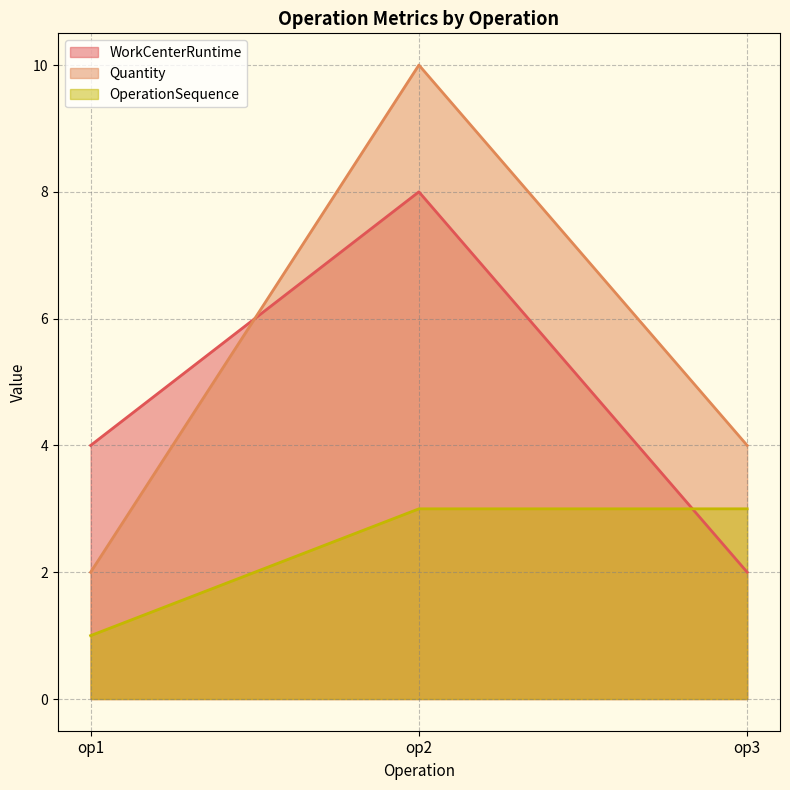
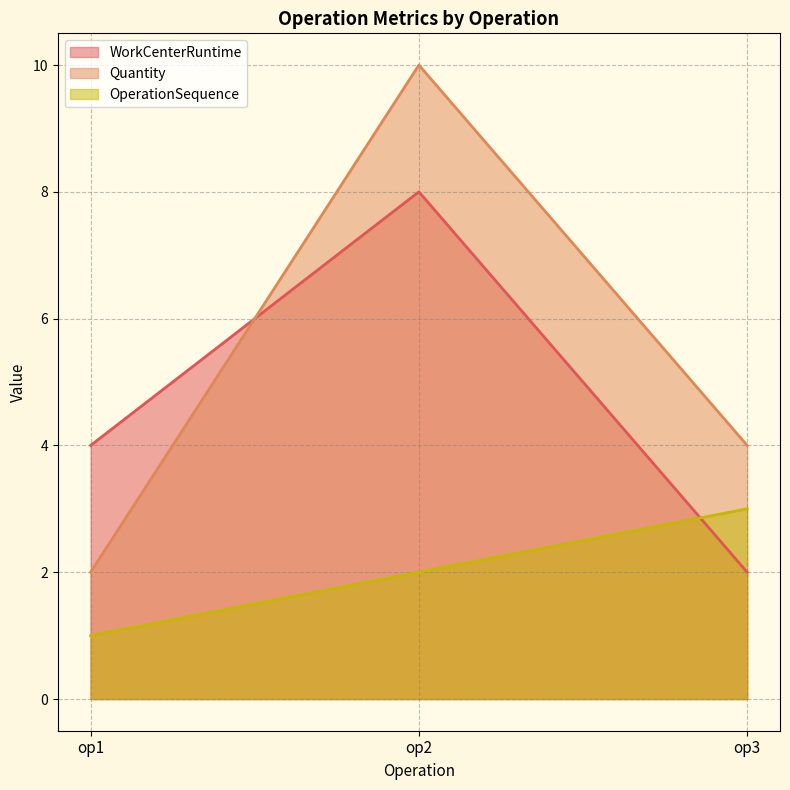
  {
    "OperationSequence": {
      "op1": 1,
-     "op2": 3,
+     "op2": 2,
      "op3": 3
    }
  }
